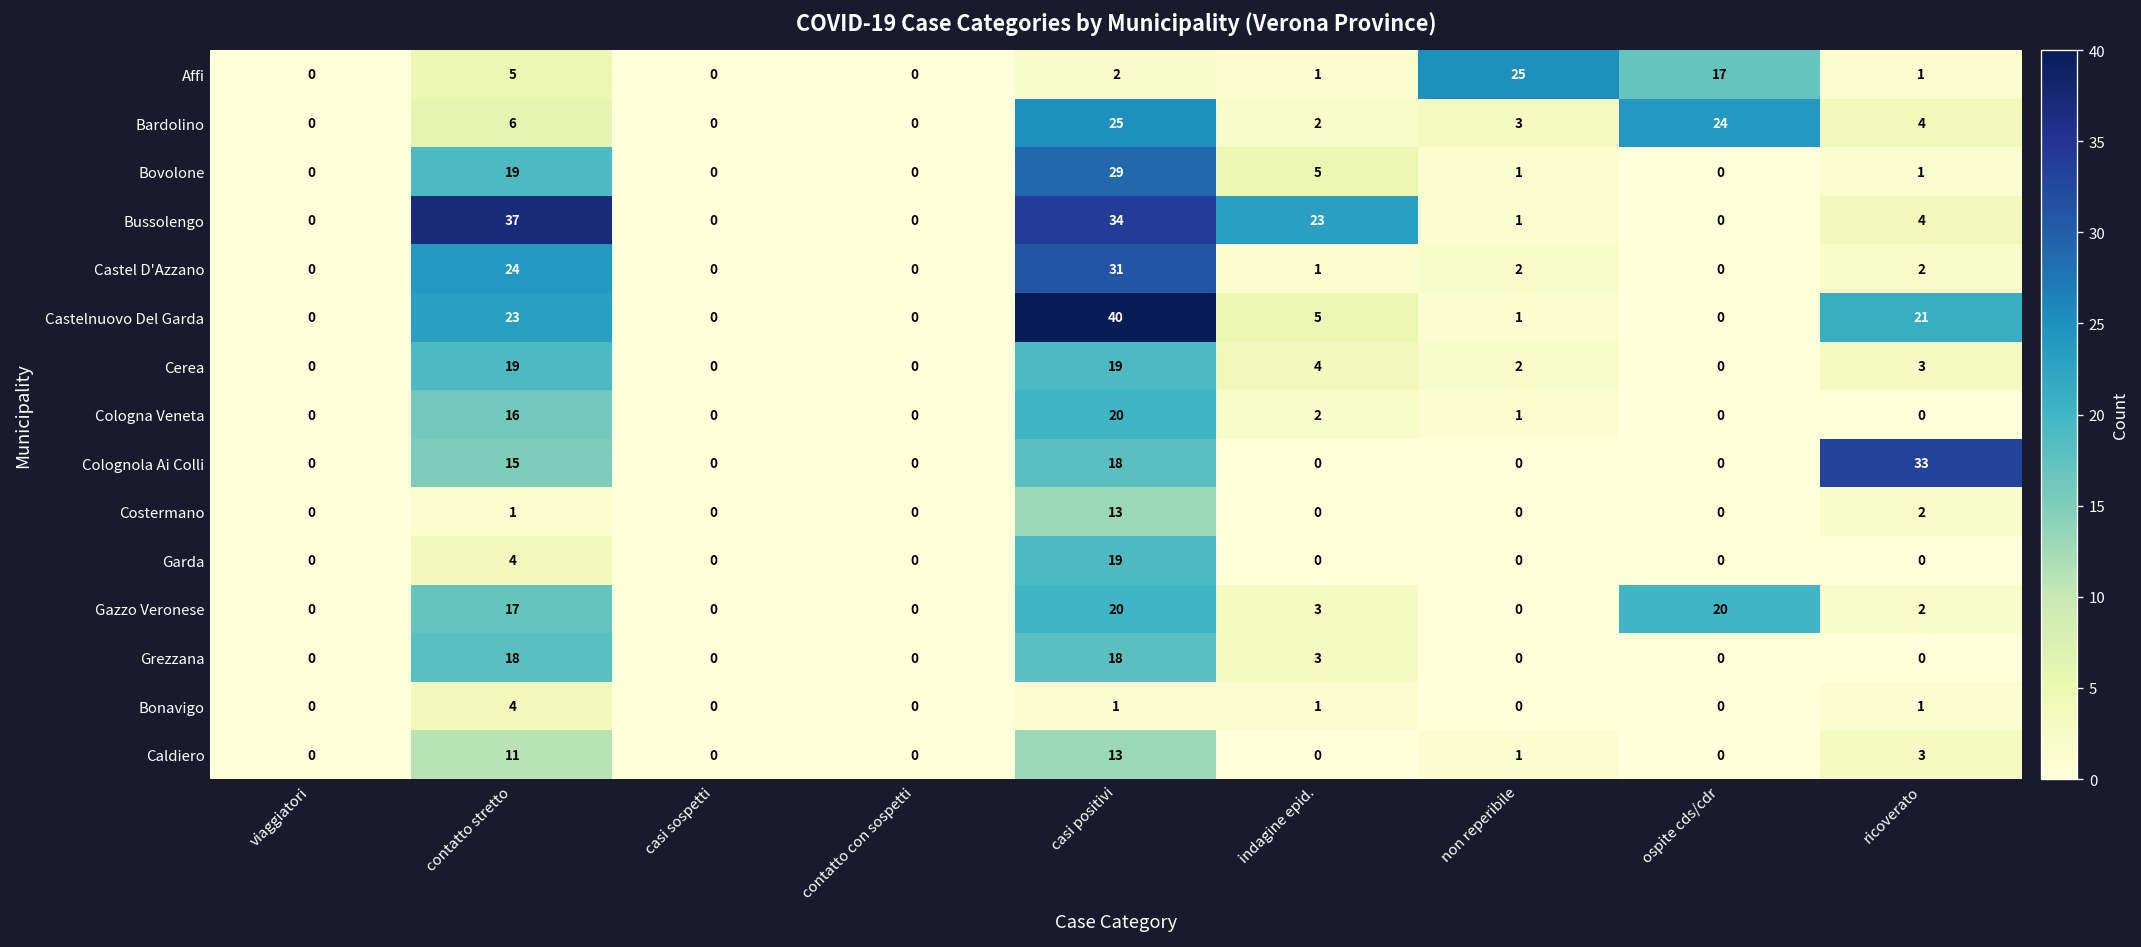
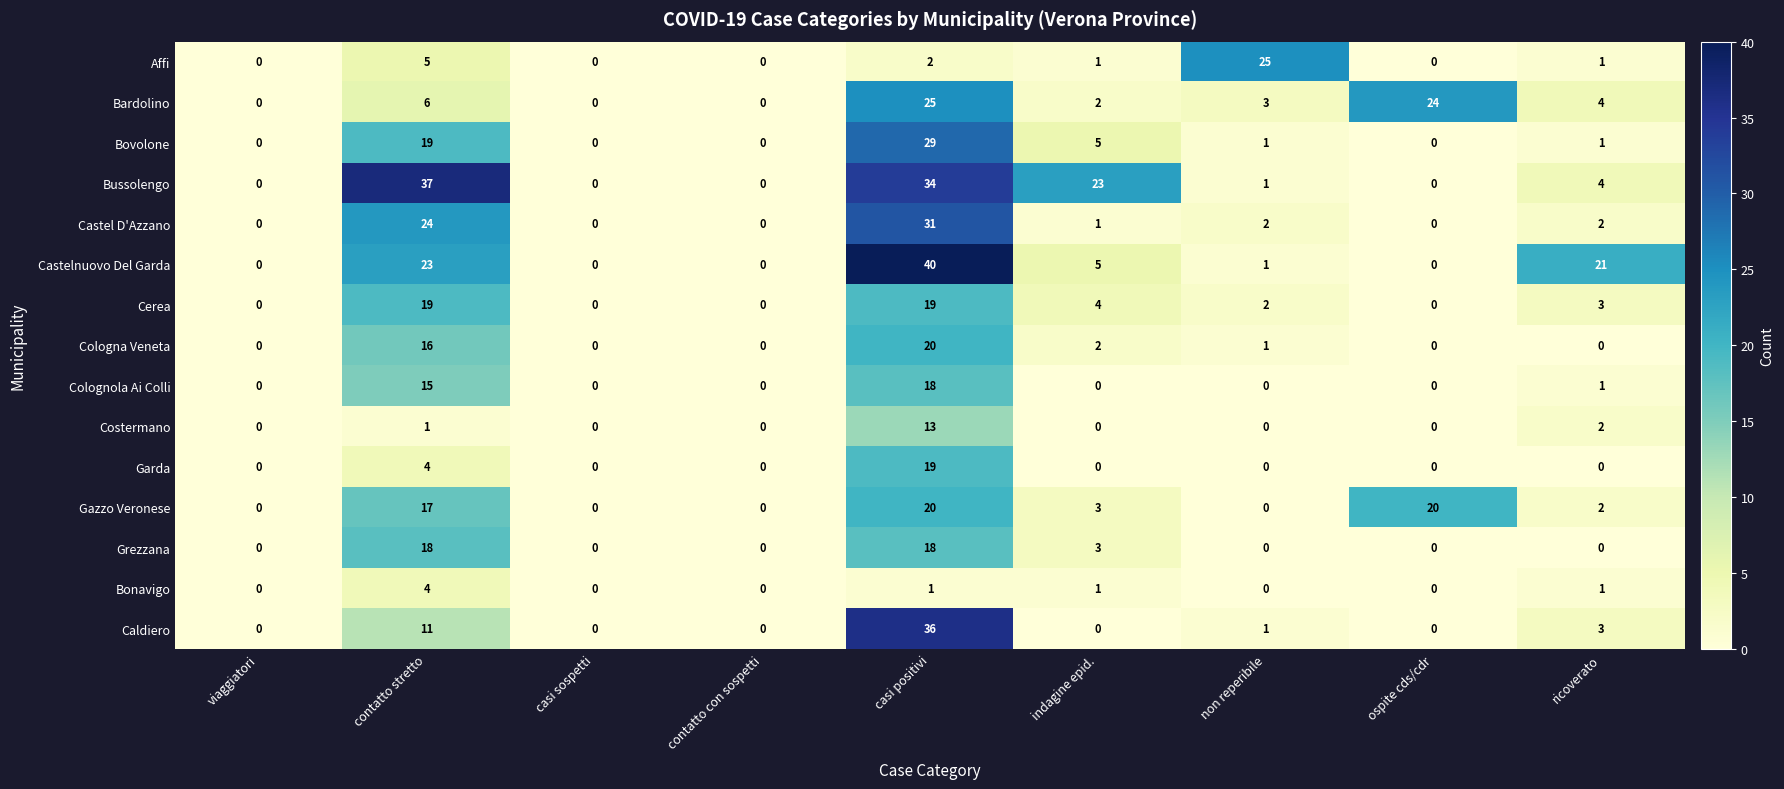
  {
    "Affi": {
      "viaggiatori": 0,
      "contatto stretto": 5,
      "casi sospetti": 0,
      "contatto con sospetti": 0,
      "casi positivi": 2,
      "indagine epid.": 1,
      "non reperibile": 25,
-     "ospite cds/cdr": 17,
+     "ospite cds/cdr": 0,
      "ricoverato": 1
    },
    "Bardolino": {
      "viaggiatori": 0,
      "contatto stretto": 6,
      "casi sospetti": 0,
      "contatto con sospetti": 0,
      "casi positivi": 25,
      "indagine epid.": 2,
      "non reperibile": 3,
      "ospite cds/cdr": 24,
      "ricoverato": 4
    },
    "Bovolone": {
      "viaggiatori": 0,
      "contatto stretto": 19,
      "casi sospetti": 0,
      "contatto con sospetti": 0,
      "casi positivi": 29,
      "indagine epid.": 5,
      "non reperibile": 1,
      "ospite cds/cdr": 0,
      "ricoverato": 1
    },
    "Bussolengo": {
      "viaggiatori": 0,
      "contatto stretto": 37,
      "casi sospetti": 0,
      "contatto con sospetti": 0,
      "casi positivi": 34,
      "indagine epid.": 23,
      "non reperibile": 1,
      "ospite cds/cdr": 0,
      "ricoverato": 4
    },
    "Castel D'Azzano": {
      "viaggiatori": 0,
      "contatto stretto": 24,
      "casi sospetti": 0,
      "contatto con sospetti": 0,
      "casi positivi": 31,
      "indagine epid.": 1,
      "non reperibile": 2,
      "ospite cds/cdr": 0,
      "ricoverato": 2
    },
    "Castelnuovo Del Garda": {
      "viaggiatori": 0,
      "contatto stretto": 23,
      "casi sospetti": 0,
      "contatto con sospetti": 0,
      "casi positivi": 40,
      "indagine epid.": 5,
      "non reperibile": 1,
      "ospite cds/cdr": 0,
      "ricoverato": 21
    },
    "Cerea": {
      "viaggiatori": 0,
      "contatto stretto": 19,
      "casi sospetti": 0,
      "contatto con sospetti": 0,
      "casi positivi": 19,
      "indagine epid.": 4,
      "non reperibile": 2,
      "ospite cds/cdr": 0,
      "ricoverato": 3
    },
    "Cologna Veneta": {
      "viaggiatori": 0,
      "contatto stretto": 16,
      "casi sospetti": 0,
      "contatto con sospetti": 0,
      "casi positivi": 20,
      "indagine epid.": 2,
      "non reperibile": 1,
      "ospite cds/cdr": 0,
      "ricoverato": 0
    },
    "Colognola Ai Colli": {
      "viaggiatori": 0,
      "contatto stretto": 15,
      "casi sospetti": 0,
      "contatto con sospetti": 0,
      "casi positivi": 18,
      "indagine epid.": 0,
      "non reperibile": 0,
      "ospite cds/cdr": 0,
-     "ricoverato": 33
+     "ricoverato": 1
    },
    "Costermano": {
      "viaggiatori": 0,
      "contatto stretto": 1,
      "casi sospetti": 0,
      "contatto con sospetti": 0,
      "casi positivi": 13,
      "indagine epid.": 0,
      "non reperibile": 0,
      "ospite cds/cdr": 0,
      "ricoverato": 2
    },
    "Garda": {
      "viaggiatori": 0,
      "contatto stretto": 4,
      "casi sospetti": 0,
      "contatto con sospetti": 0,
      "casi positivi": 19,
      "indagine epid.": 0,
      "non reperibile": 0,
      "ospite cds/cdr": 0,
      "ricoverato": 0
    },
    "Gazzo Veronese": {
      "viaggiatori": 0,
      "contatto stretto": 17,
      "casi sospetti": 0,
      "contatto con sospetti": 0,
      "casi positivi": 20,
      "indagine epid.": 3,
      "non reperibile": 0,
      "ospite cds/cdr": 20,
      "ricoverato": 2
    },
    "Grezzana": {
      "viaggiatori": 0,
      "contatto stretto": 18,
      "casi sospetti": 0,
      "contatto con sospetti": 0,
      "casi positivi": 18,
      "indagine epid.": 3,
      "non reperibile": 0,
      "ospite cds/cdr": 0,
      "ricoverato": 0
    },
    "Bonavigo": {
      "viaggiatori": 0,
      "contatto stretto": 4,
      "casi sospetti": 0,
      "contatto con sospetti": 0,
      "casi positivi": 1,
      "indagine epid.": 1,
      "non reperibile": 0,
      "ospite cds/cdr": 0,
      "ricoverato": 1
    },
    "Caldiero": {
      "viaggiatori": 0,
      "contatto stretto": 11,
      "casi sospetti": 0,
      "contatto con sospetti": 0,
-     "casi positivi": 13,
+     "casi positivi": 36,
      "indagine epid.": 0,
      "non reperibile": 1,
      "ospite cds/cdr": 0,
      "ricoverato": 3
    }
  }
